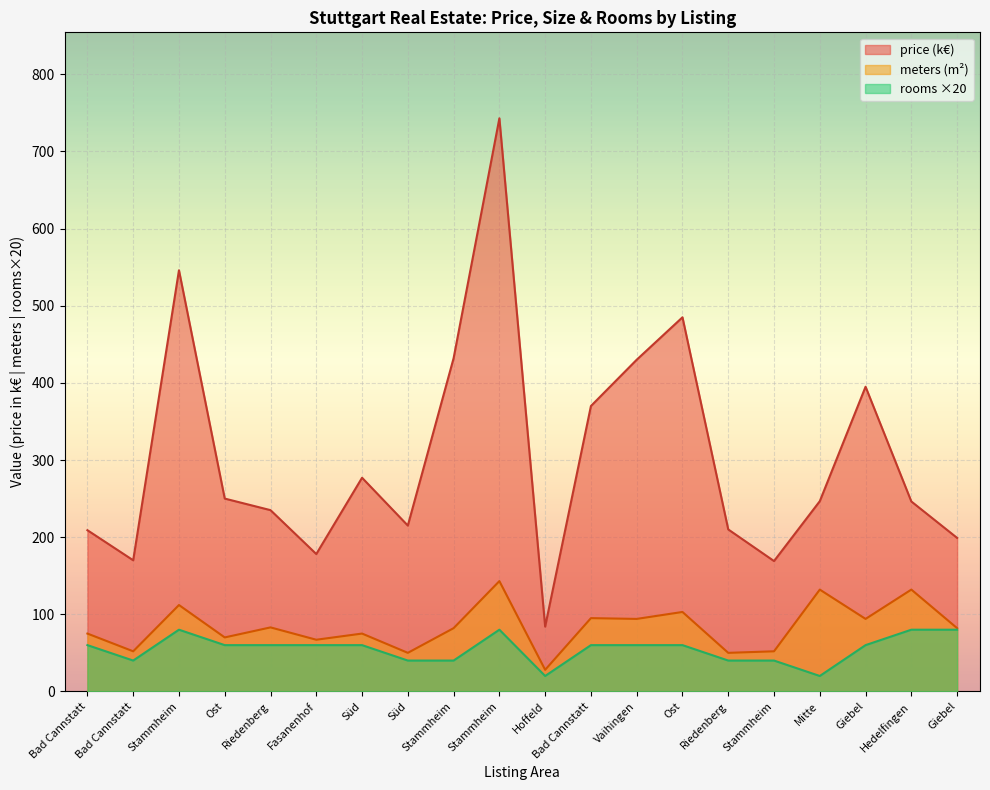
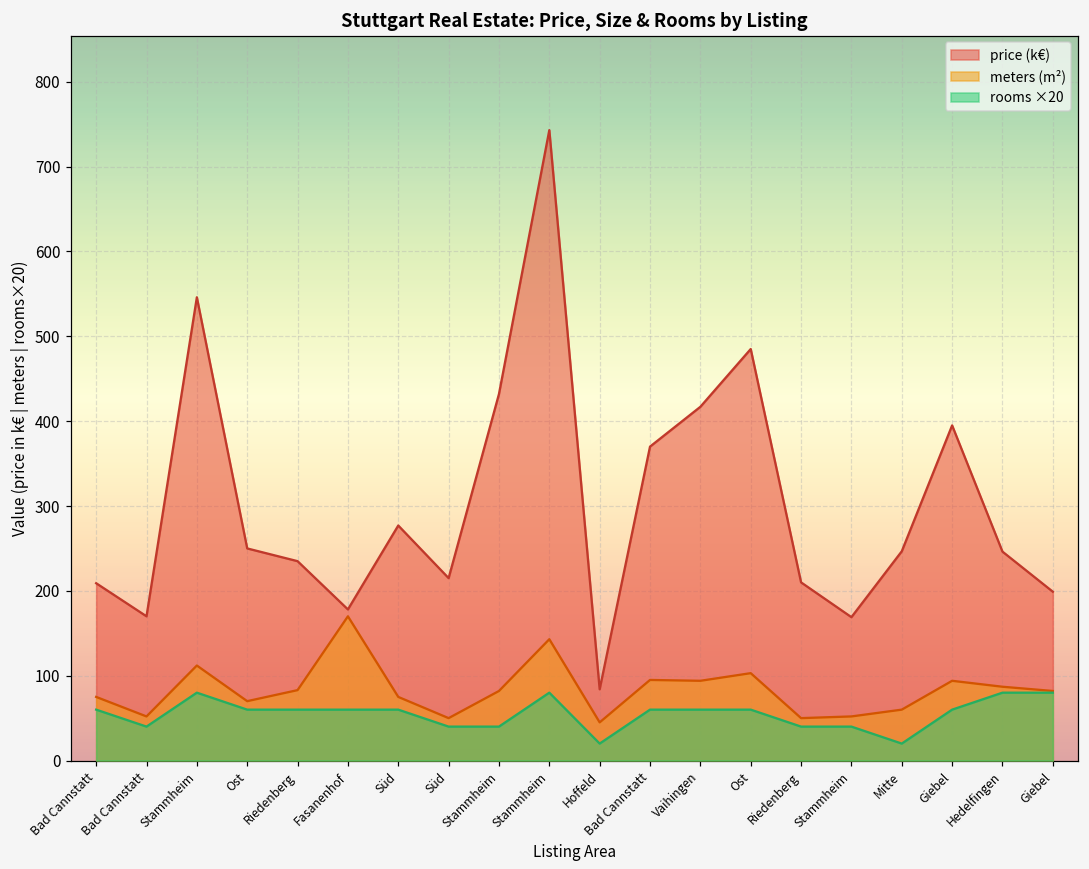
  {
    "price (k€)": {
      "Fasanenhof": 180,
      "Hoffeld": 80,
-     "Vaihingen": 430,
+     "Vaihingen": 420,
      "Mitte": 250,
      "Hedelfingen": 250
    },
    "meters (m²)": {
-     "Fasanenhof": 70,
-     "Hoffeld": 30,
+     "Fasanenhof": 170,
+     "Hoffeld": 50,
      "Vaihingen": 90,
-     "Mitte": 130,
-     "Hedelfingen": 130
+     "Mitte": 60,
+     "Hedelfingen": 90
    },
    "rooms ×20": {
      "Fasanenhof": 60,
      "Hoffeld": 20,
      "Vaihingen": 60,
      "Mitte": 20,
      "Hedelfingen": 80
    }
  }
